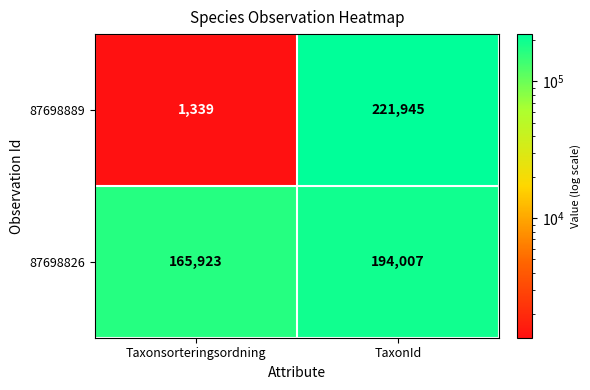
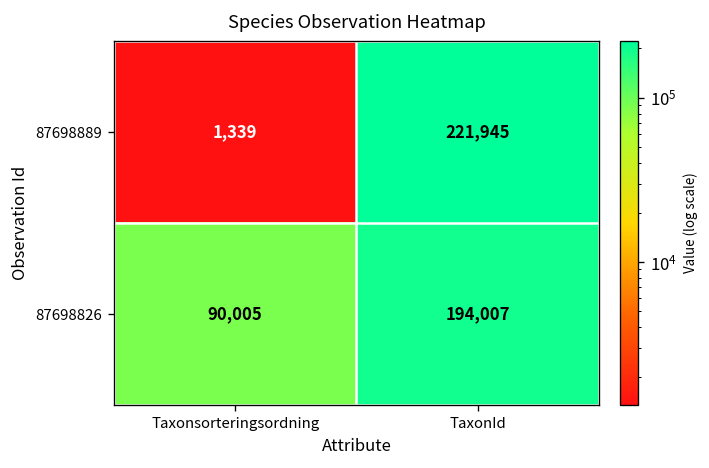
  {
    "87698889": {
      "Taxonsorteringsordning": "1,339",
      "TaxonId": "221,945"
    },
    "87698826": {
-     "Taxonsorteringsordning": "165,923",
+     "Taxonsorteringsordning": "90,005",
      "TaxonId": "194,007"
    }
  }
